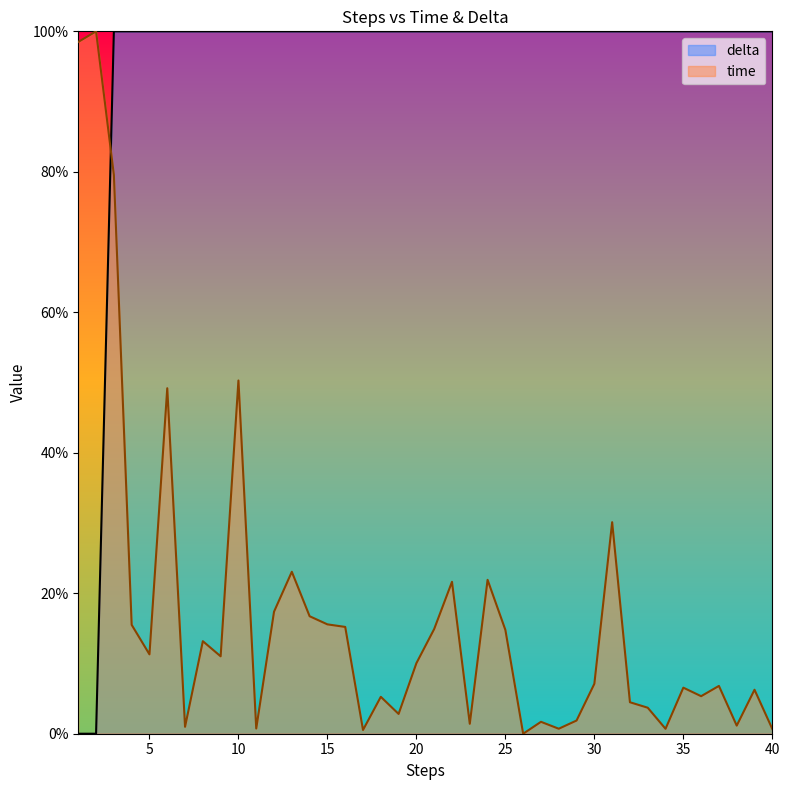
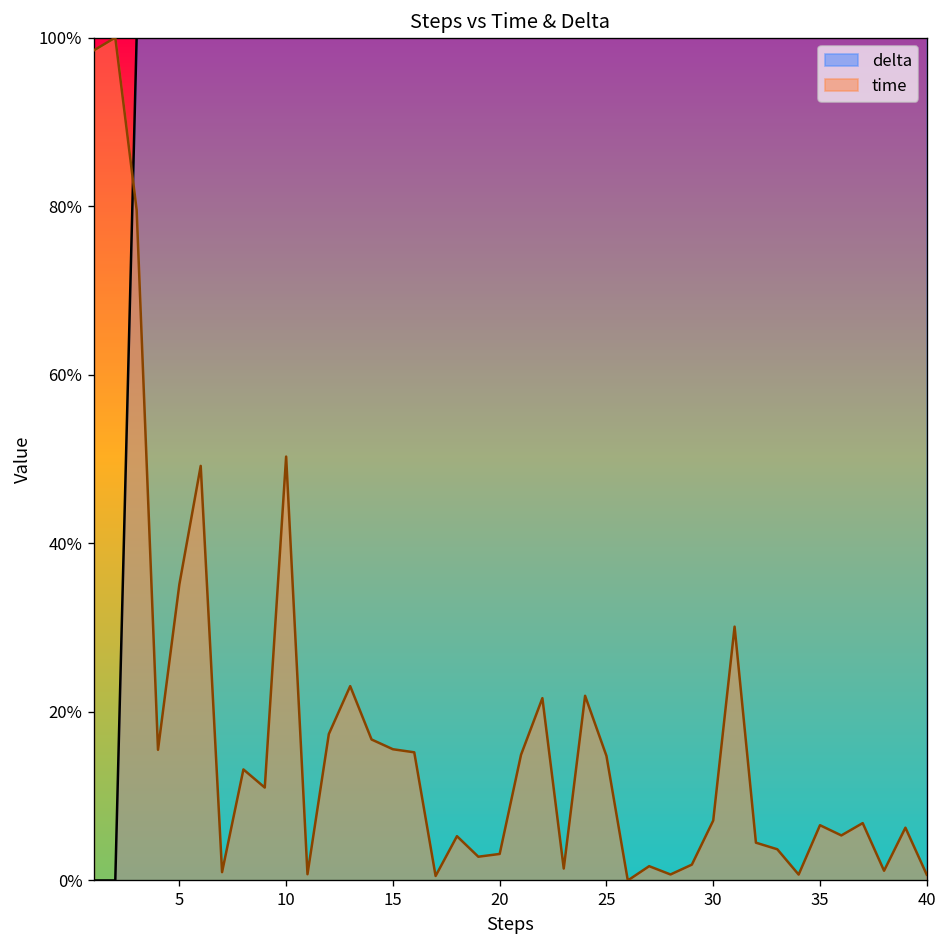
  {
    "delta": {
      "5": "100%",
      "10": "100%",
      "15": "100%",
      "20": "100%",
      "25": "100%",
      "30": "100%",
      "35": "100%",
      "40": "100%"
    },
    "time": {
-     "5": "11%",
+     "5": "35%",
      "10": "50%",
      "15": "16%",
-     "20": "10%",
+     "20": "3%",
      "25": "15%",
      "30": "7%",
      "35": "7%",
      "40": "1%"
    }
  }
